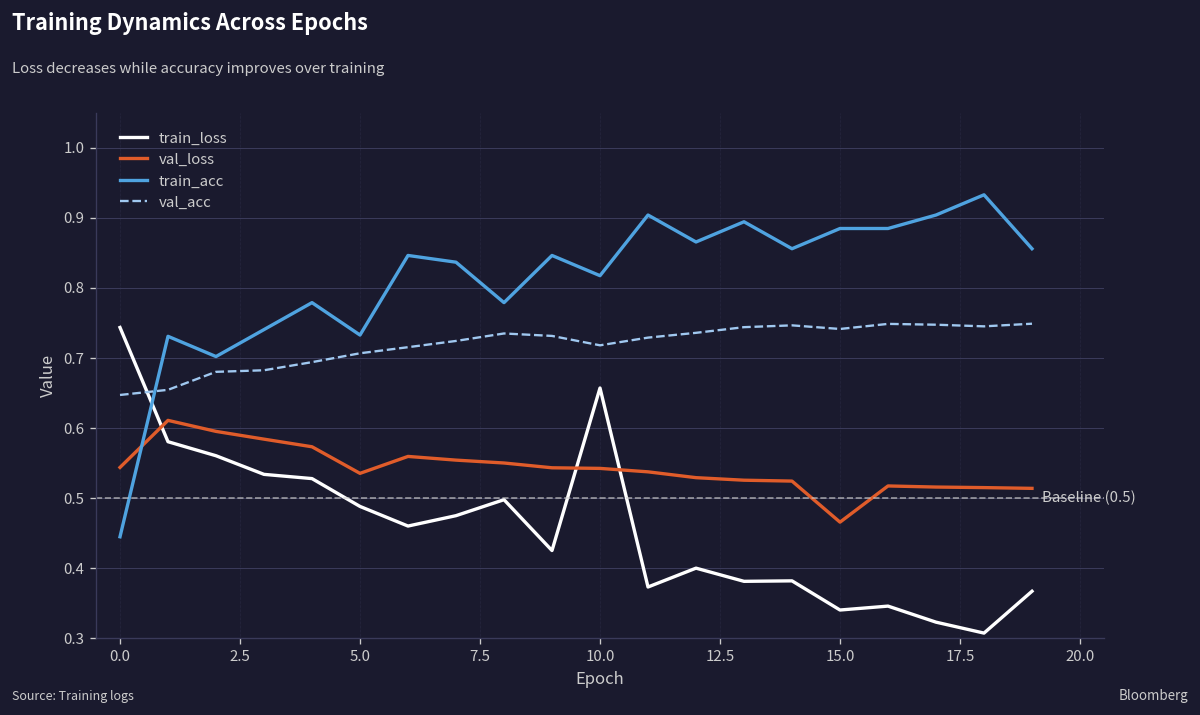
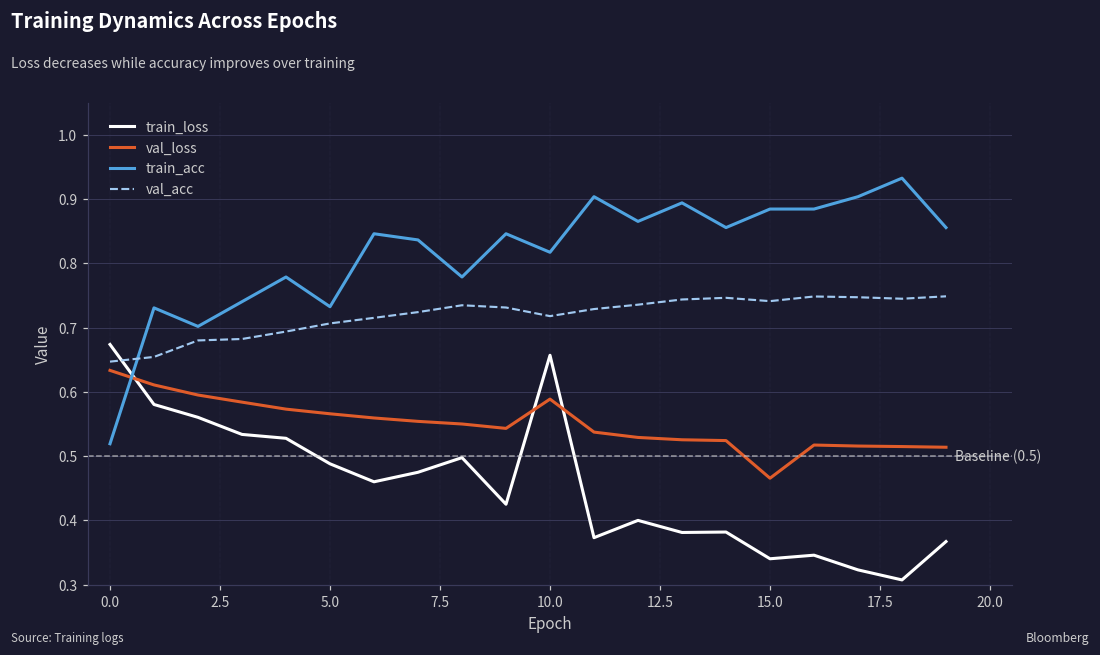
  {
    "train_loss": {
-     "0.0": 0.74,
+     "0.0": 0.67,
      "5.0": 0.49,
      "10.0": 0.66,
      "15.0": 0.34
    },
    "val_loss": {
-     "0.0": 0.54,
-     "5.0": 0.54,
-     "10.0": 0.54,
+     "0.0": 0.63,
+     "5.0": 0.57,
+     "10.0": 0.59,
      "15.0": 0.47
    },
    "train_acc": {
-     "0.0": 0.44,
+     "0.0": 0.52,
      "5.0": 0.73,
      "10.0": 0.82,
      "15.0": 0.88
    },
    "val_acc": {
      "0.0": 0.65,
      "5.0": 0.71,
      "10.0": 0.72,
      "15.0": 0.74
    }
  }
